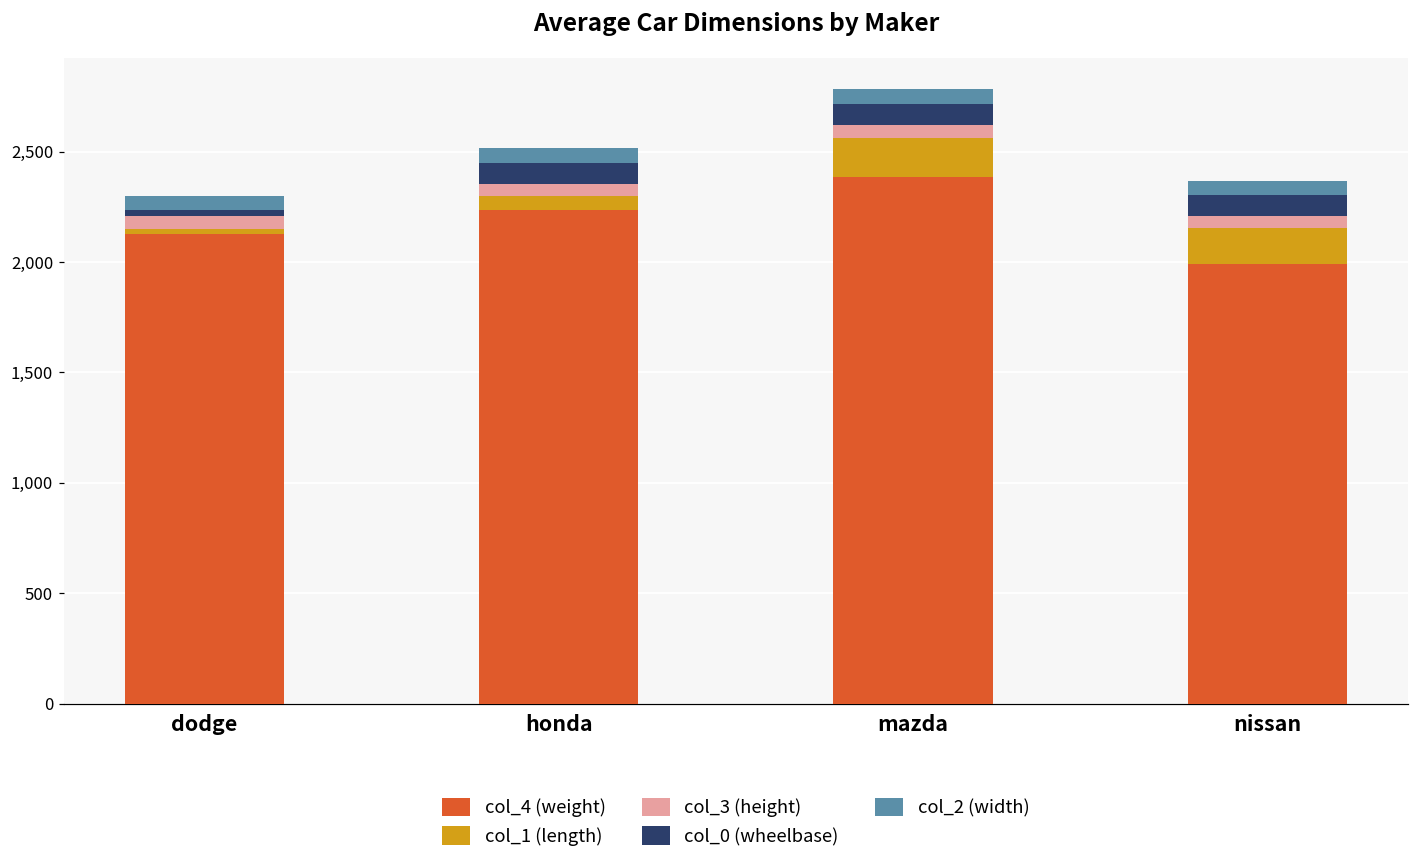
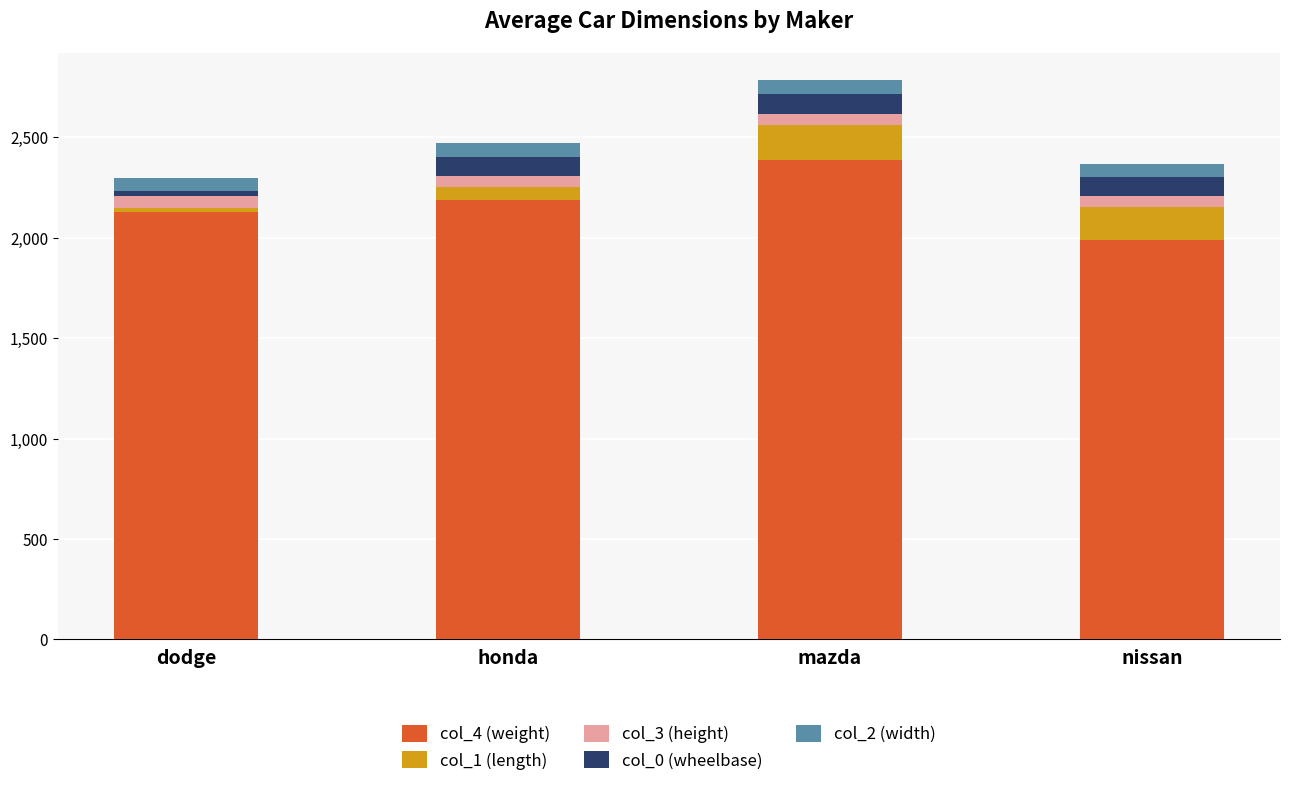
  {
    "col_4 (weight)": {
      "dodge": "2,130",
-     "honda": "2,240",
+     "honda": "2,190",
      "mazda": "2,390",
      "nissan": "1,990"
    },
    "col_1 (length)": {
      "dodge": "20",
      "honda": "60",
      "mazda": "180",
      "nissan": "170"
    },
    "col_3 (height)": {
      "dodge": "60",
      "honda": "50",
      "mazda": "60",
      "nissan": "50"
    },
    "col_0 (wheelbase)": {
      "dodge": "20",
      "honda": "100",
      "mazda": "100",
      "nissan": "90"
    },
    "col_2 (width)": {
      "dodge": "60",
      "honda": "70",
      "mazda": "70",
      "nissan": "60"
    }
  }
